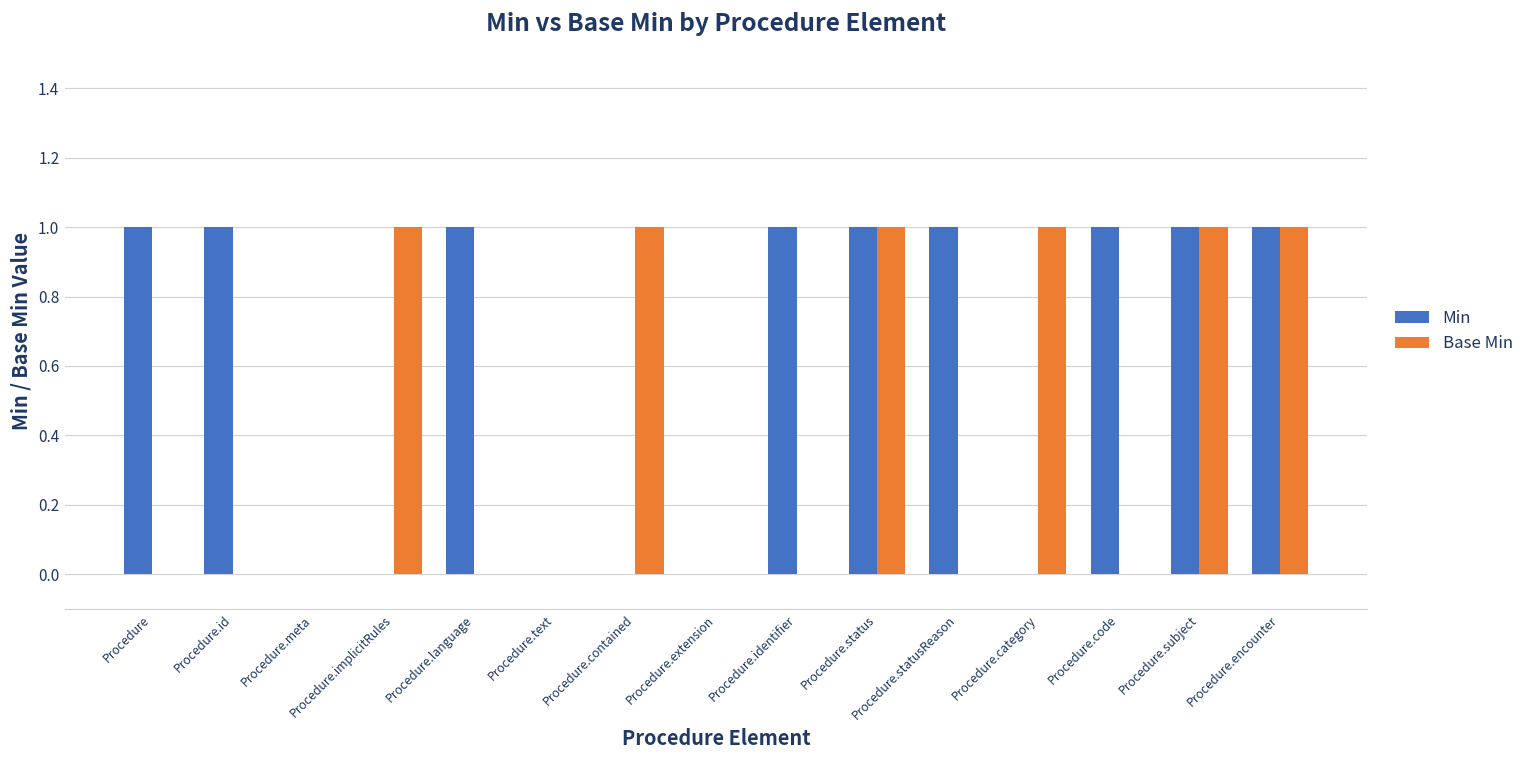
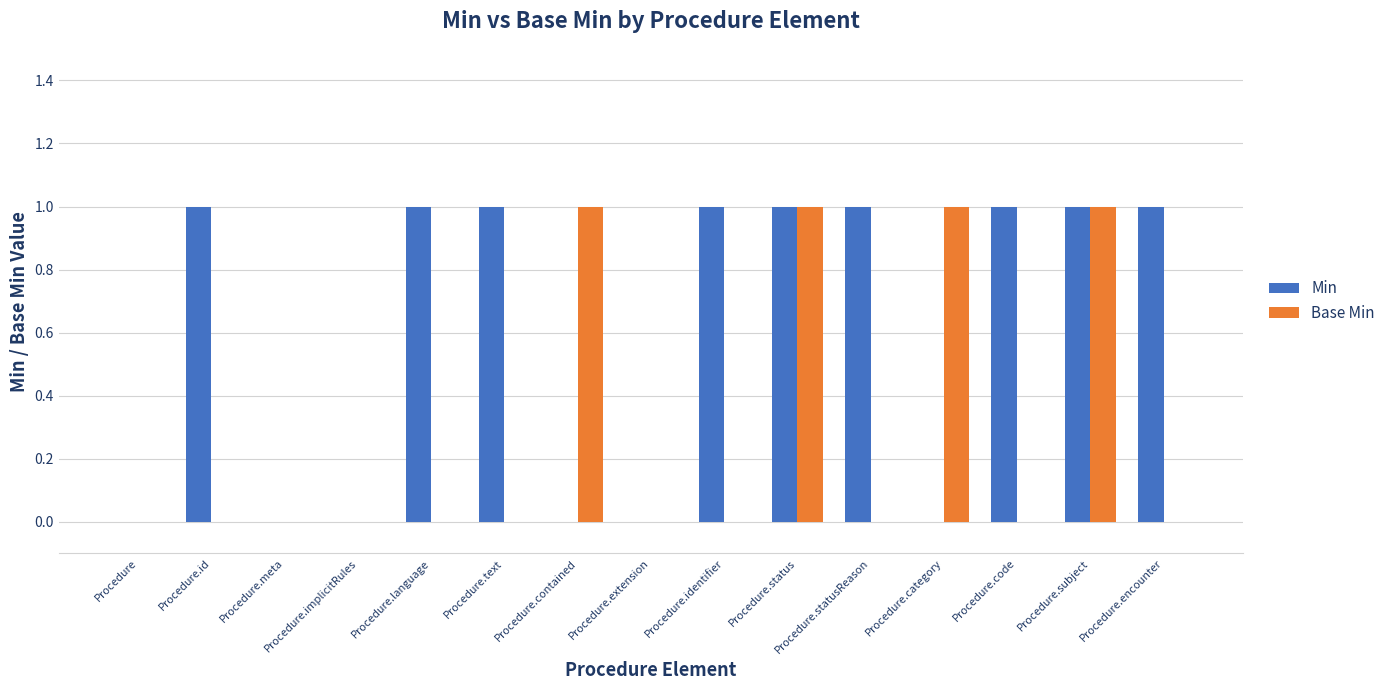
  {
    "Min": {
-     "Procedure": 1,
+     "Procedure": 0,
      "Procedure.id": 1,
      "Procedure.meta": 0,
      "Procedure.implicitRules": 0,
      "Procedure.language": 1,
-     "Procedure.text": 0,
+     "Procedure.text": 1,
      "Procedure.contained": 0,
      "Procedure.extension": 0,
      "Procedure.identifier": 1,
      "Procedure.status": 1,
      "Procedure.statusReason": 1,
      "Procedure.category": 0,
      "Procedure.code": 1,
      "Procedure.subject": 1,
      "Procedure.encounter": 1
    },
    "Base Min": {
      "Procedure": 0,
      "Procedure.id": 0,
      "Procedure.meta": 0,
-     "Procedure.implicitRules": 1,
+     "Procedure.implicitRules": 0,
      "Procedure.language": 0,
      "Procedure.text": 0,
      "Procedure.contained": 1,
      "Procedure.extension": 0,
      "Procedure.identifier": 0,
      "Procedure.status": 1,
      "Procedure.statusReason": 0,
      "Procedure.category": 1,
      "Procedure.code": 0,
      "Procedure.subject": 1,
-     "Procedure.encounter": 1
+     "Procedure.encounter": 0
    }
  }
